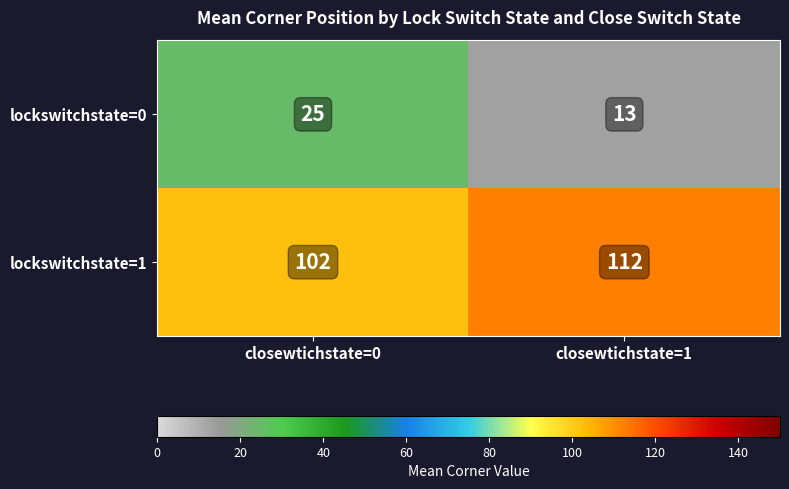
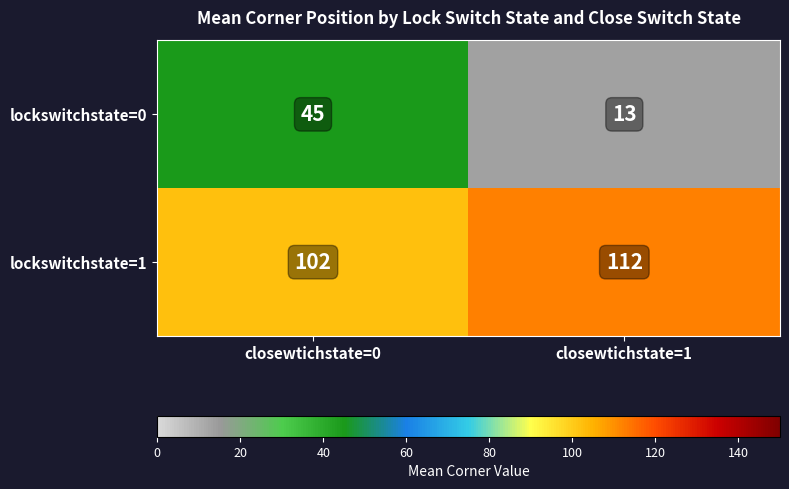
  {
    "lockswitchstate=0": {
-     "closewtichstate=0": 25
+     "closewtichstate=0": 45
    }
  }
